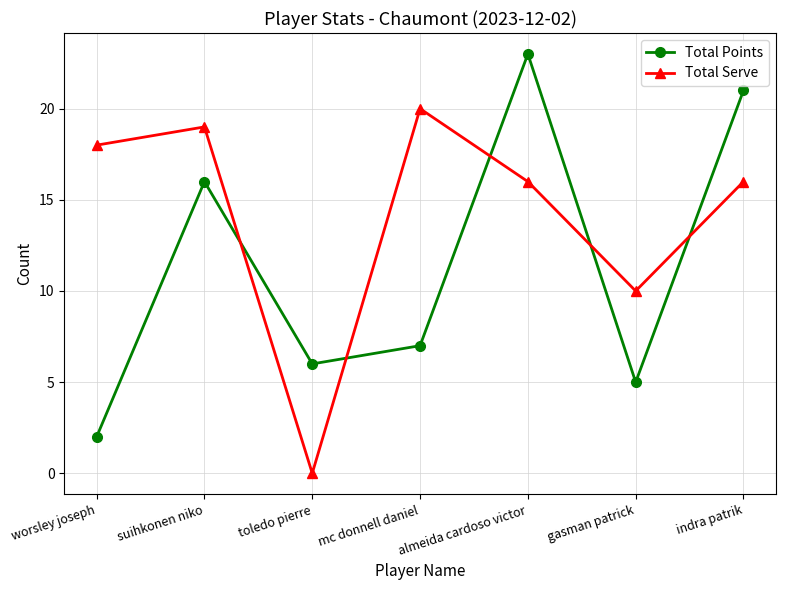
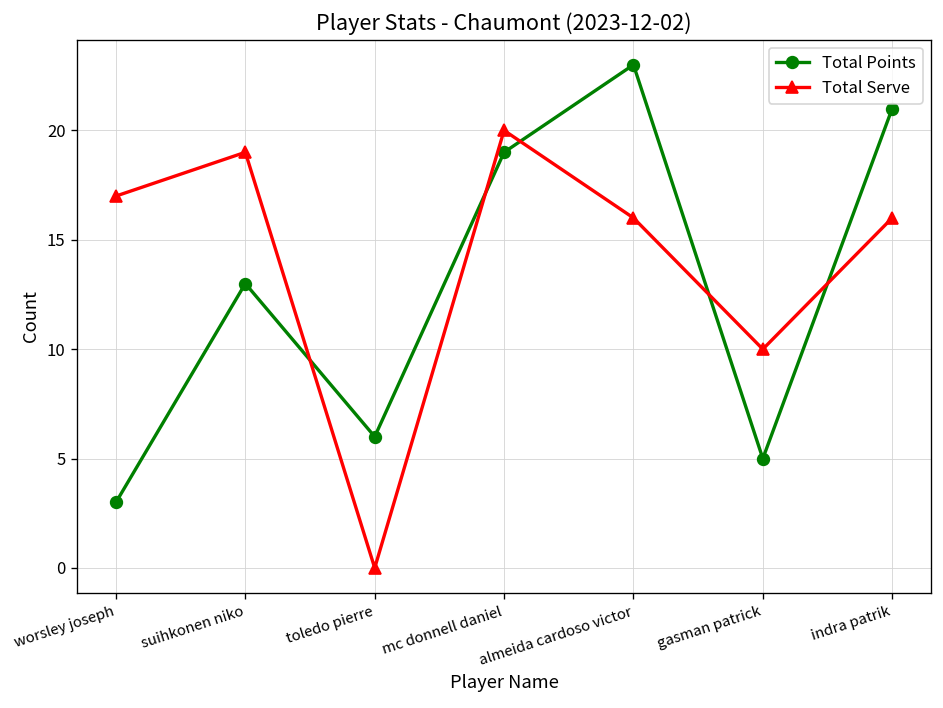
  {
    "Total Points": {
-     "worsley joseph": 2,
-     "suihkonen niko": 16,
+     "worsley joseph": 3,
+     "suihkonen niko": 13,
      "toledo pierre": 6,
-     "mc donnell daniel": 7,
+     "mc donnell daniel": 19,
      "almeida cardoso victor": 23,
      "gasman patrick": 5,
      "indra patrik": 21
    },
    "Total Serve": {
-     "worsley joseph": 18,
+     "worsley joseph": 17,
      "suihkonen niko": 19,
      "toledo pierre": 0,
      "mc donnell daniel": 20,
      "almeida cardoso victor": 16,
      "gasman patrick": 10,
      "indra patrik": 16
    }
  }
